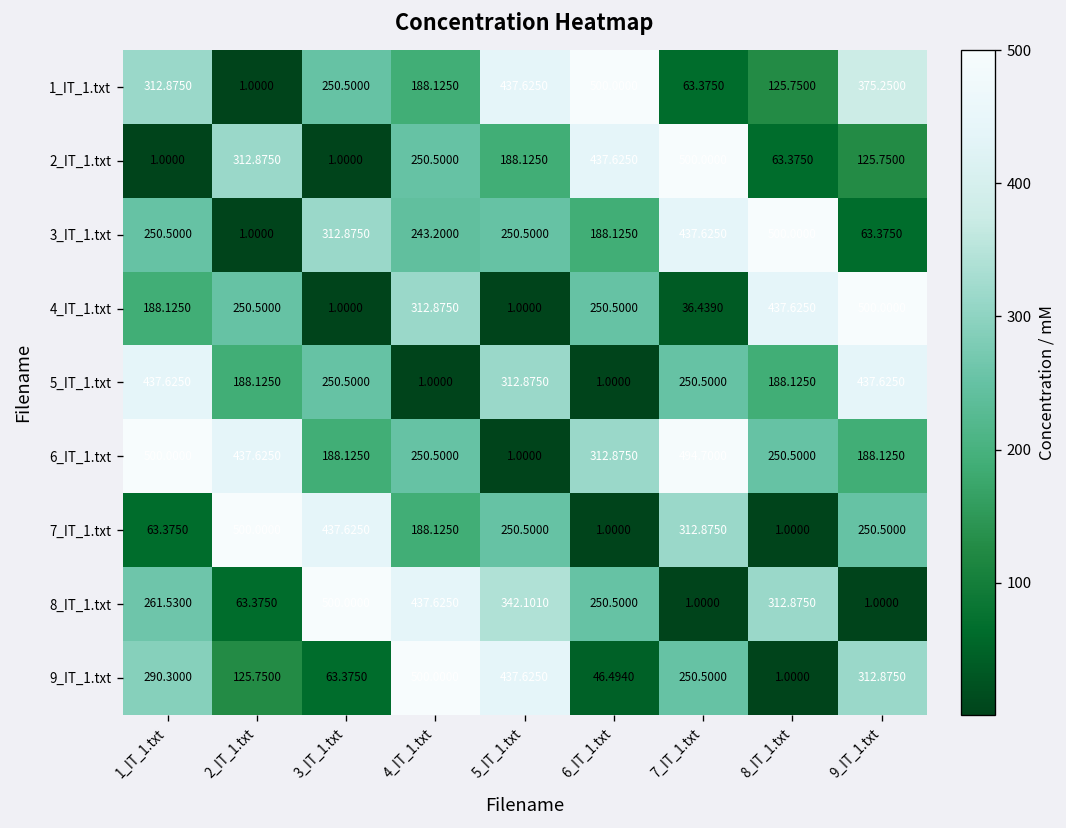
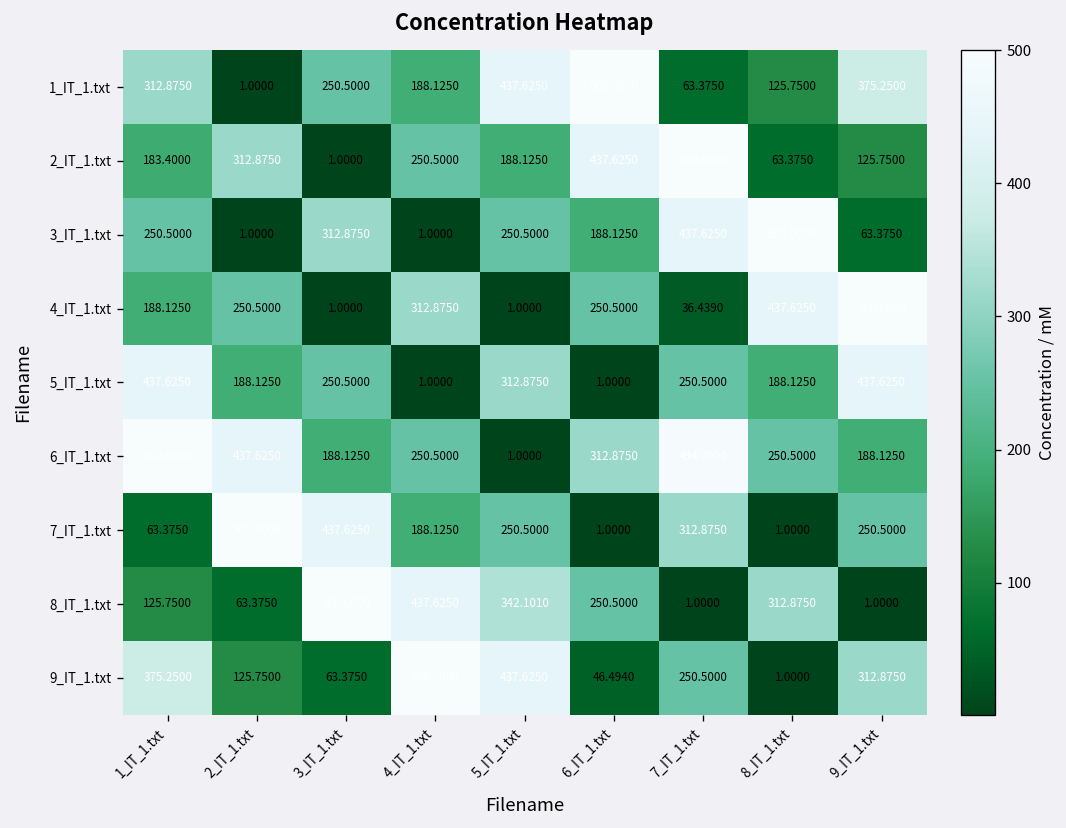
  {
    "1_IT_1.txt": {
      "1_IT_1.txt": 312.8750,
      "2_IT_1.txt": 1.0000,
      "3_IT_1.txt": 250.5000,
      "4_IT_1.txt": 188.1250,
      "7_IT_1.txt": 63.3750,
      "8_IT_1.txt": 125.7500,
      "9_IT_1.txt": 375.2500
    },
    "2_IT_1.txt": {
-     "1_IT_1.txt": 1.0000,
+     "1_IT_1.txt": 183.4000,
      "2_IT_1.txt": 312.8750,
      "3_IT_1.txt": 1.0000,
      "4_IT_1.txt": 250.5000,
      "5_IT_1.txt": 188.1250,
      "8_IT_1.txt": 63.3750,
      "9_IT_1.txt": 125.7500
    },
    "3_IT_1.txt": {
      "1_IT_1.txt": 250.5000,
      "2_IT_1.txt": 1.0000,
      "3_IT_1.txt": 312.8750,
-     "4_IT_1.txt": 243.2000,
+     "4_IT_1.txt": 1.0000,
      "5_IT_1.txt": 250.5000,
      "6_IT_1.txt": 188.1250,
      "9_IT_1.txt": 63.3750
    },
    "4_IT_1.txt": {
      "1_IT_1.txt": 188.1250,
      "2_IT_1.txt": 250.5000,
      "3_IT_1.txt": 1.0000,
      "4_IT_1.txt": 312.8750,
      "5_IT_1.txt": 1.0000,
      "6_IT_1.txt": 250.5000,
      "7_IT_1.txt": 36.4390
    },
    "5_IT_1.txt": {
      "2_IT_1.txt": 188.1250,
      "3_IT_1.txt": 250.5000,
      "4_IT_1.txt": 1.0000,
      "5_IT_1.txt": 312.8750,
      "6_IT_1.txt": 1.0000,
      "7_IT_1.txt": 250.5000,
      "8_IT_1.txt": 188.1250
    },
    "6_IT_1.txt": {
      "3_IT_1.txt": 188.1250,
      "4_IT_1.txt": 250.5000,
      "5_IT_1.txt": 1.0000,
      "6_IT_1.txt": 312.8750,
      "8_IT_1.txt": 250.5000,
      "9_IT_1.txt": 188.1250
    },
    "7_IT_1.txt": {
      "1_IT_1.txt": 63.3750,
      "4_IT_1.txt": 188.1250,
      "5_IT_1.txt": 250.5000,
      "6_IT_1.txt": 1.0000,
      "7_IT_1.txt": 312.8750,
      "8_IT_1.txt": 1.0000,
      "9_IT_1.txt": 250.5000
    },
    "8_IT_1.txt": {
-     "1_IT_1.txt": 261.5300,
+     "1_IT_1.txt": 125.7500,
      "2_IT_1.txt": 63.3750,
      "5_IT_1.txt": 342.1010,
      "6_IT_1.txt": 250.5000,
      "7_IT_1.txt": 1.0000,
      "8_IT_1.txt": 312.8750,
      "9_IT_1.txt": 1.0000
    },
    "9_IT_1.txt": {
-     "1_IT_1.txt": 290.3000,
+     "1_IT_1.txt": 375.2500,
      "2_IT_1.txt": 125.7500,
      "3_IT_1.txt": 63.3750,
      "6_IT_1.txt": 46.4940,
      "7_IT_1.txt": 250.5000,
      "8_IT_1.txt": 1.0000,
      "9_IT_1.txt": 312.8750
    }
  }
